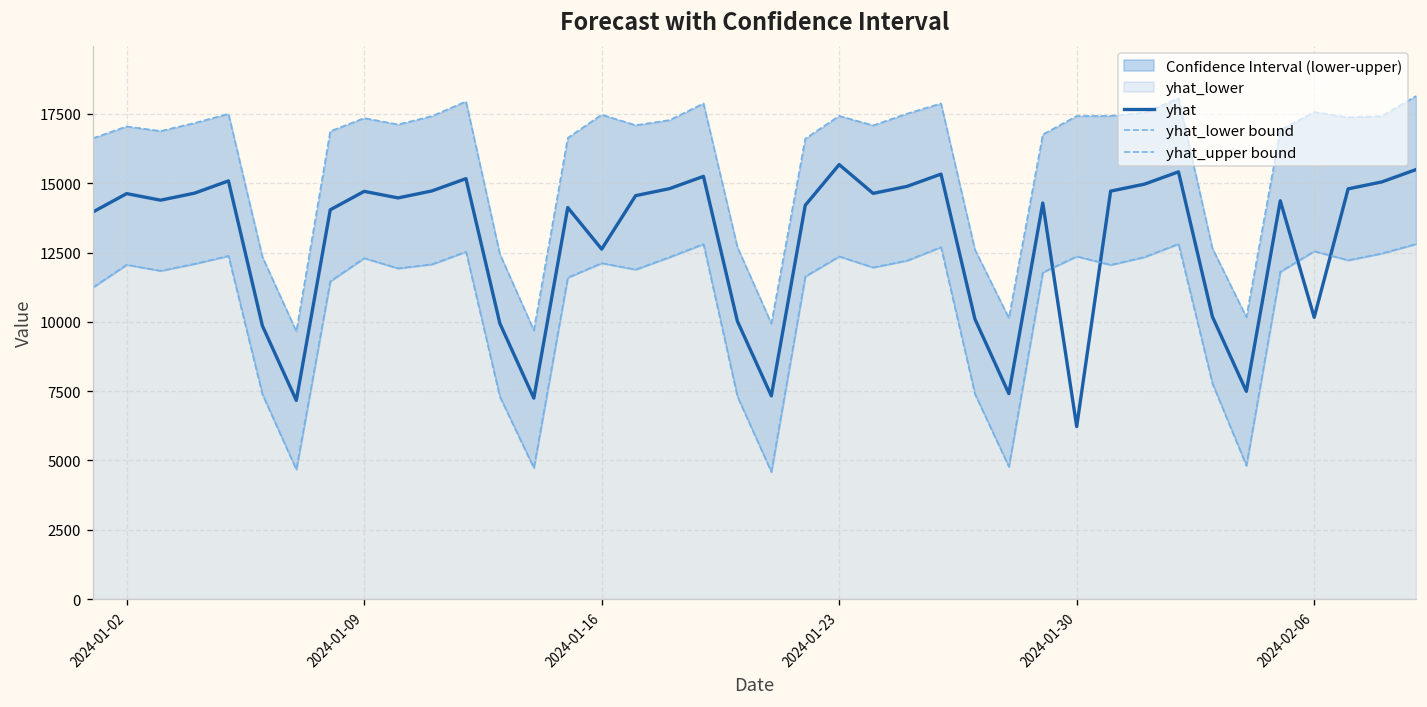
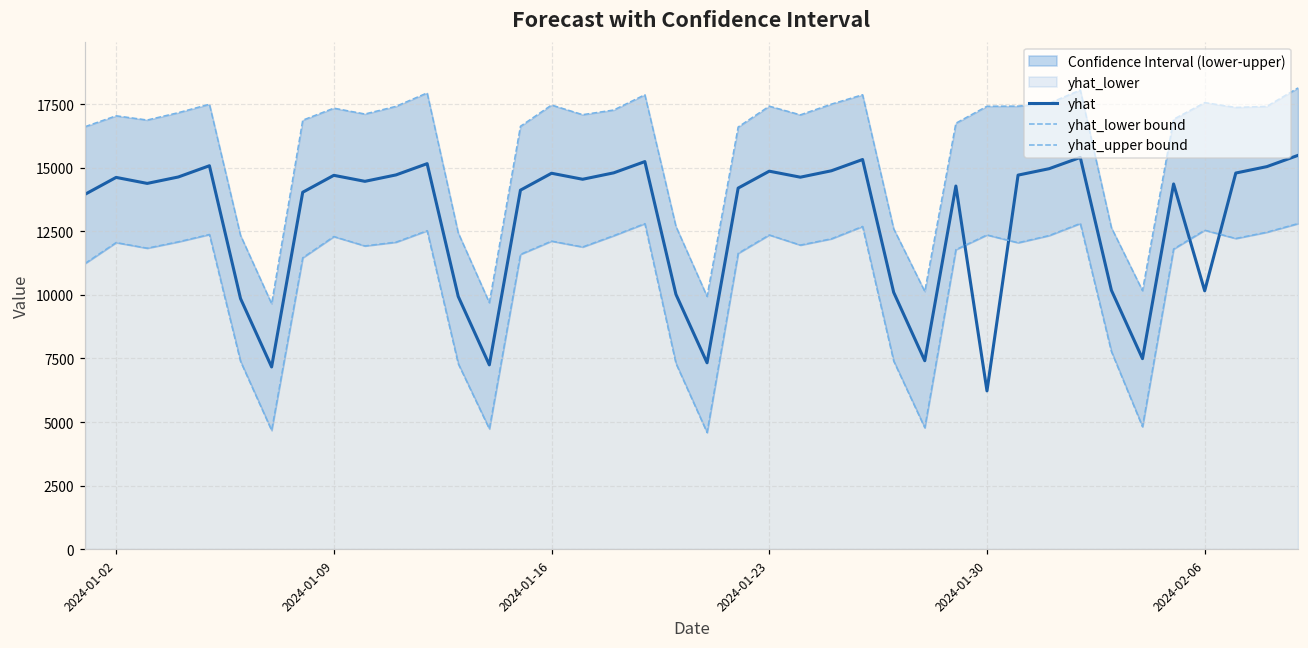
  {
    "yhat": {
      "2024-01-02": 14600,
      "2024-01-09": 14700,
-     "2024-01-16": 12600,
-     "2024-01-23": 15700,
+     "2024-01-16": 14800,
+     "2024-01-23": 14900,
      "2024-01-30": 6200,
      "2024-02-06": 10200
    }
  }
